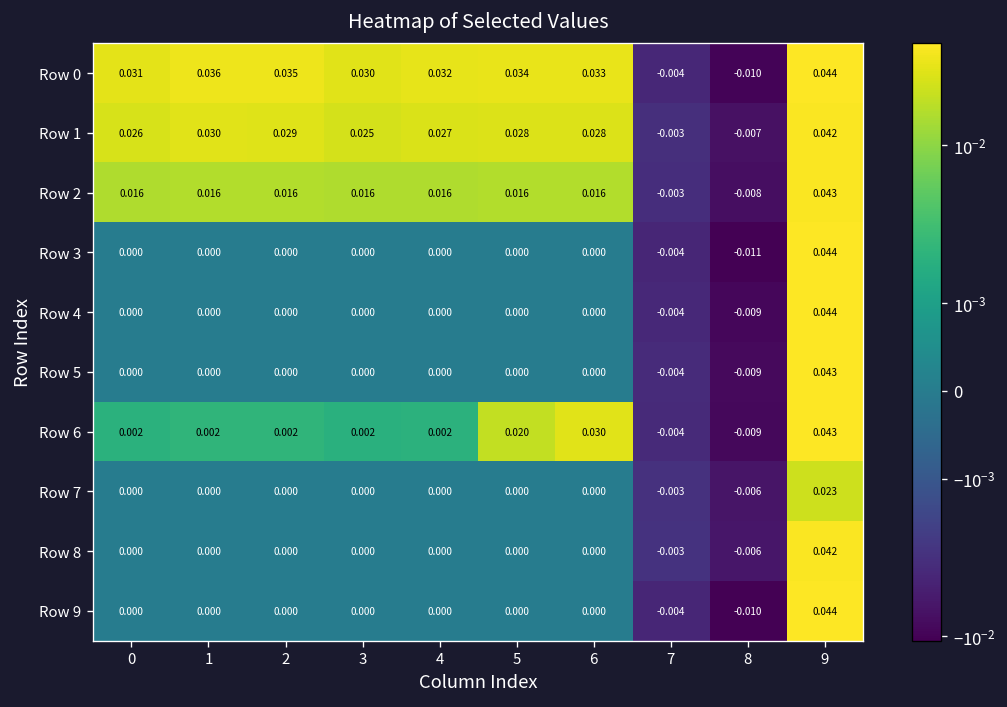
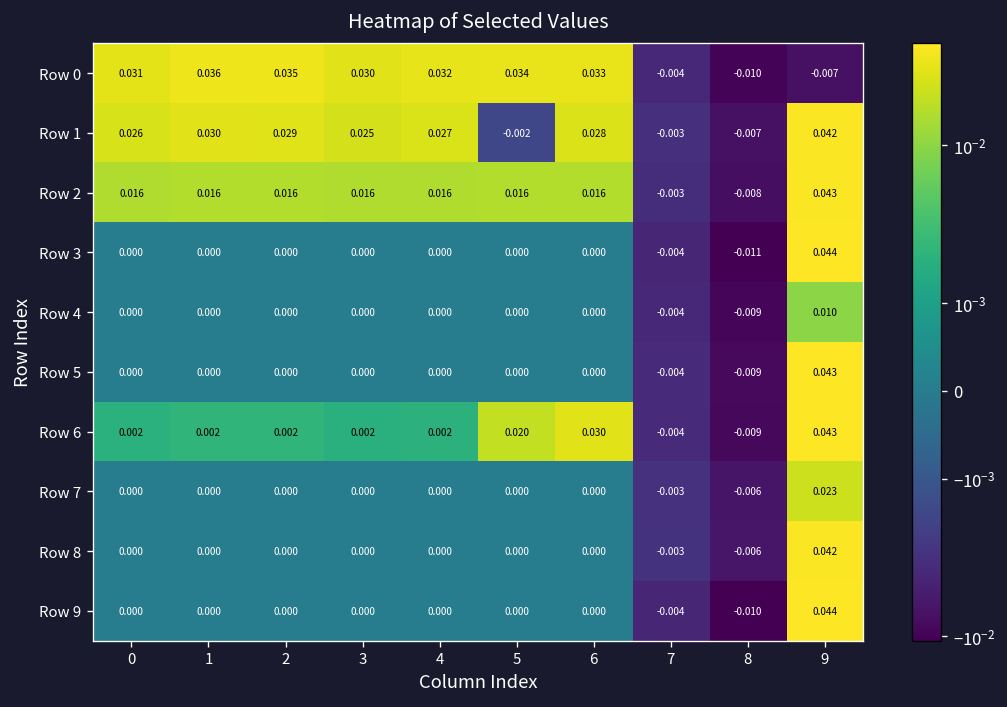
  {
    "Row 0": {
      "0": 0.031,
      "1": 0.036,
      "2": 0.035,
      "3": 0.030,
      "4": 0.032,
      "5": 0.034,
      "6": 0.033,
      "7": -0.004,
      "8": -0.010,
-     "9": 0.044
+     "9": -0.007
    },
    "Row 1": {
      "0": 0.026,
      "1": 0.030,
      "2": 0.029,
      "3": 0.025,
      "4": 0.027,
-     "5": 0.028,
+     "5": -0.002,
      "6": 0.028,
      "7": -0.003,
      "8": -0.007,
      "9": 0.042
    },
    "Row 2": {
      "0": 0.016,
      "1": 0.016,
      "2": 0.016,
      "3": 0.016,
      "4": 0.016,
      "5": 0.016,
      "6": 0.016,
      "7": -0.003,
      "8": -0.008,
      "9": 0.043
    },
    "Row 3": {
      "0": 0.000,
      "1": 0.000,
      "2": 0.000,
      "3": 0.000,
      "4": 0.000,
      "5": 0.000,
      "6": 0.000,
      "7": -0.004,
      "8": -0.011,
      "9": 0.044
    },
    "Row 4": {
      "0": 0.000,
      "1": 0.000,
      "2": 0.000,
      "3": 0.000,
      "4": 0.000,
      "5": 0.000,
      "6": 0.000,
      "7": -0.004,
      "8": -0.009,
-     "9": 0.044
+     "9": 0.010
    },
    "Row 5": {
      "0": 0.000,
      "1": 0.000,
      "2": 0.000,
      "3": 0.000,
      "4": 0.000,
      "5": 0.000,
      "6": 0.000,
      "7": -0.004,
      "8": -0.009,
      "9": 0.043
    },
    "Row 6": {
      "0": 0.002,
      "1": 0.002,
      "2": 0.002,
      "3": 0.002,
      "4": 0.002,
      "5": 0.020,
      "6": 0.030,
      "7": -0.004,
      "8": -0.009,
      "9": 0.043
    },
    "Row 7": {
      "0": 0.000,
      "1": 0.000,
      "2": 0.000,
      "3": 0.000,
      "4": 0.000,
      "5": 0.000,
      "6": 0.000,
      "7": -0.003,
      "8": -0.006,
      "9": 0.023
    },
    "Row 8": {
      "0": 0.000,
      "1": 0.000,
      "2": 0.000,
      "3": 0.000,
      "4": 0.000,
      "5": 0.000,
      "6": 0.000,
      "7": -0.003,
      "8": -0.006,
      "9": 0.042
    },
    "Row 9": {
      "0": 0.000,
      "1": 0.000,
      "2": 0.000,
      "3": 0.000,
      "4": 0.000,
      "5": 0.000,
      "6": 0.000,
      "7": -0.004,
      "8": -0.010,
      "9": 0.044
    }
  }
